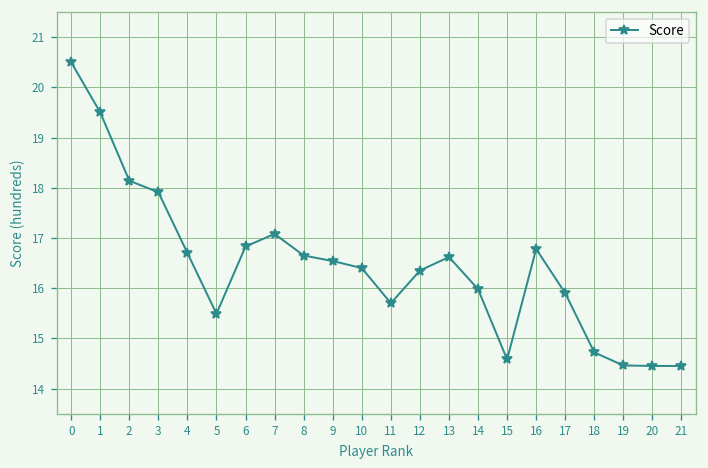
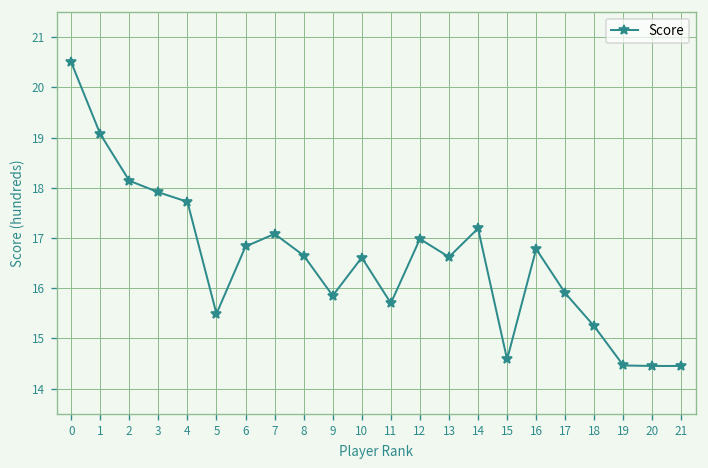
  {
    "0": 20.5,
-   "1": 19.5,
+   "1": 19.1,
    "2": 18.1,
    "3": 17.9,
-   "4": 16.7,
+   "4": 17.7,
    "5": 15.5,
    "6": 16.8,
    "7": 17.1,
    "8": 16.7,
-   "9": 16.5,
-   "10": 16.4,
+   "9": 15.9,
+   "10": 16.6,
    "11": 15.7,
-   "12": 16.4,
+   "12": 17.0,
    "13": 16.6,
-   "14": 16.0,
+   "14": 17.2,
    "15": 14.6,
    "16": 16.8,
    "17": 15.9,
-   "18": 14.7,
+   "18": 15.2,
    "19": 14.5,
    "20": 14.5,
    "21": 14.5
  }
